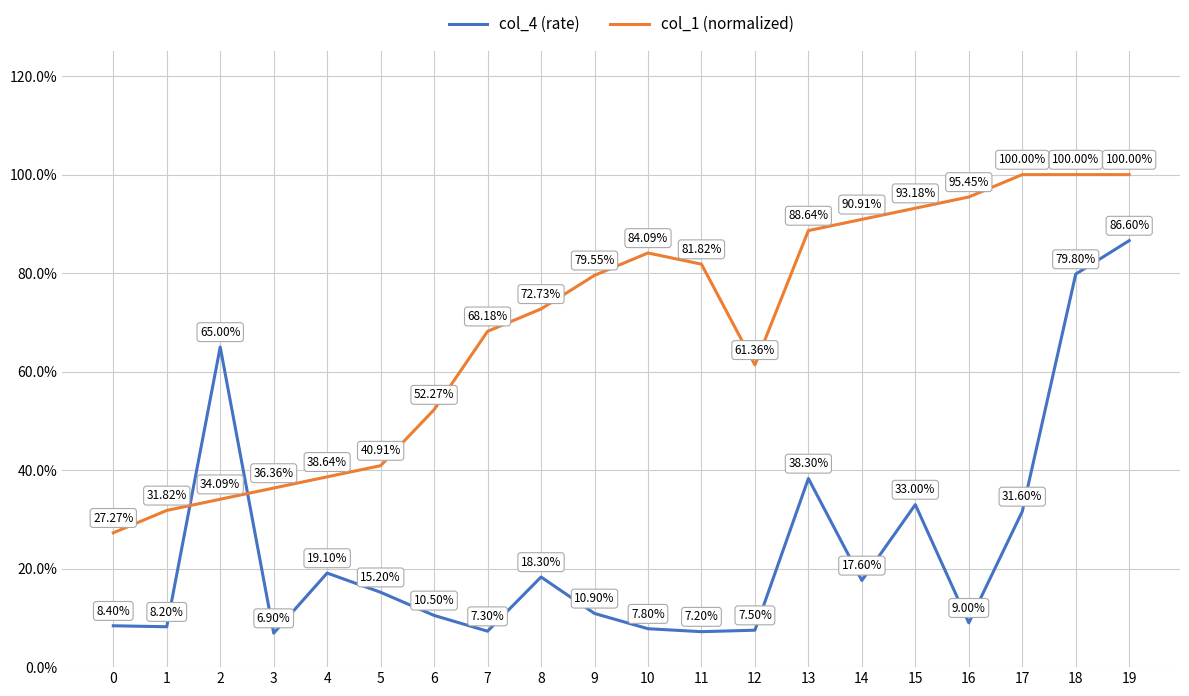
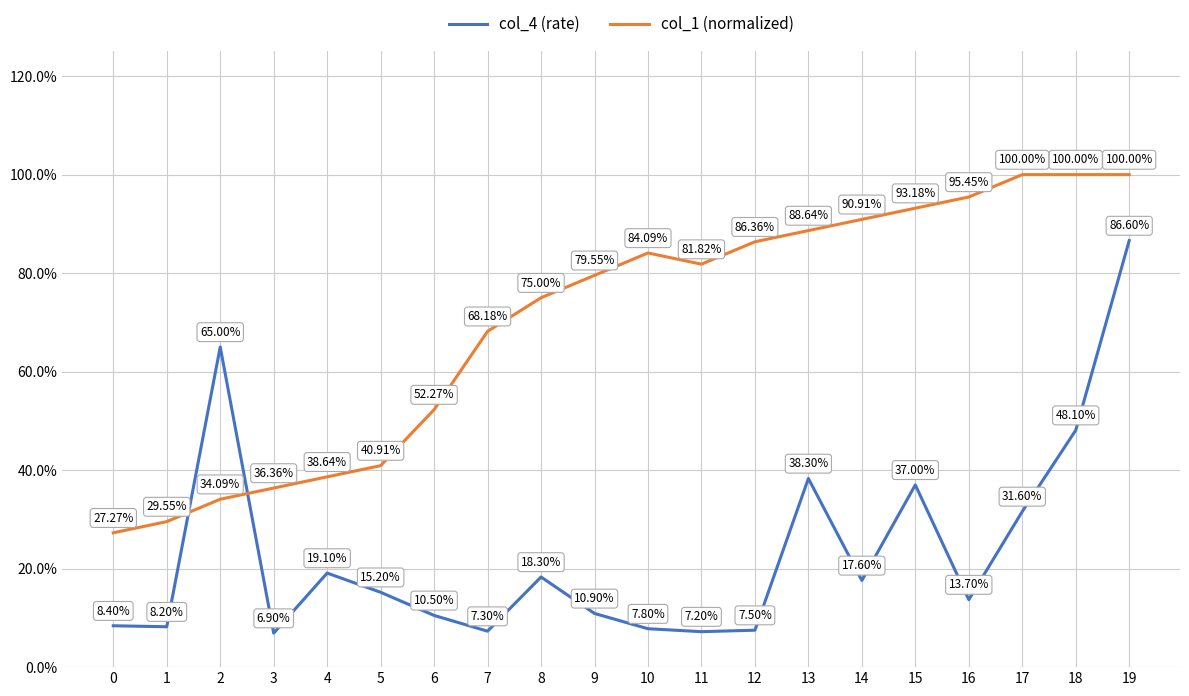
  {
    "col_4 (rate)": {
-     "15": "33.00%",
-     "16": "9.00%",
-     "18": "79.80%"
+     "15": "37.00%",
+     "16": "13.70%",
+     "18": "48.10%"
    },
    "col_1 (normalized)": {
-     "1": "31.82%",
-     "8": "72.73%",
-     "12": "61.36%"
+     "1": "29.55%",
+     "8": "75.00%",
+     "12": "86.36%"
    }
  }
